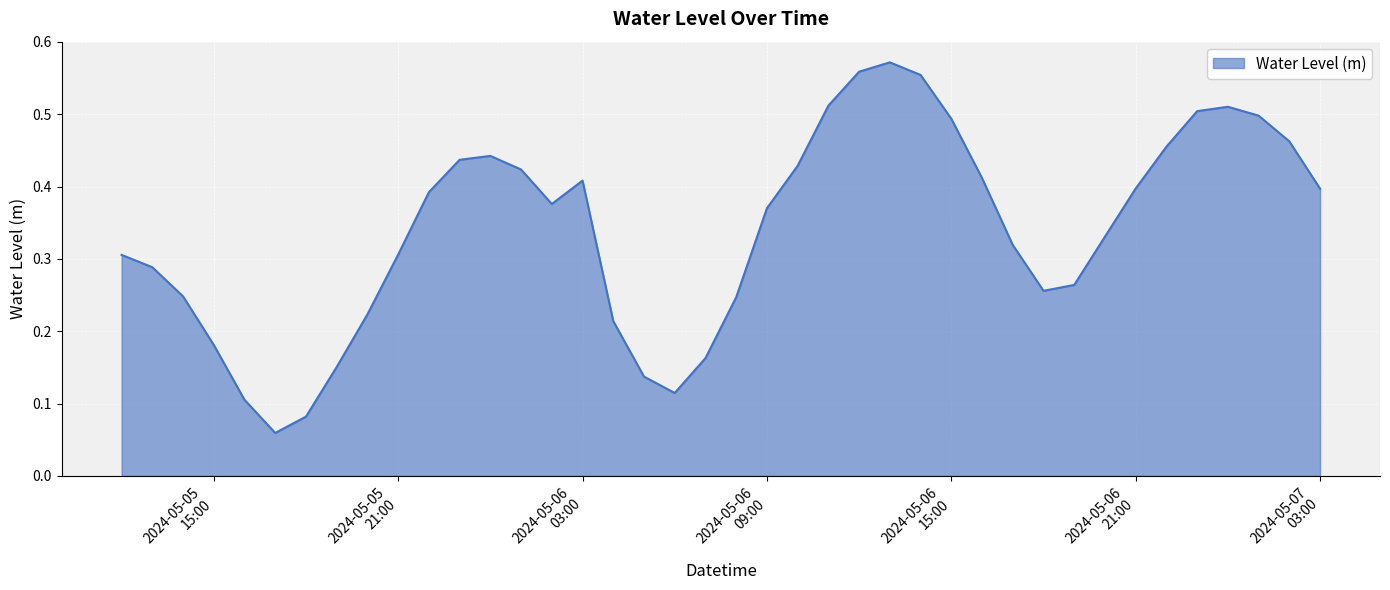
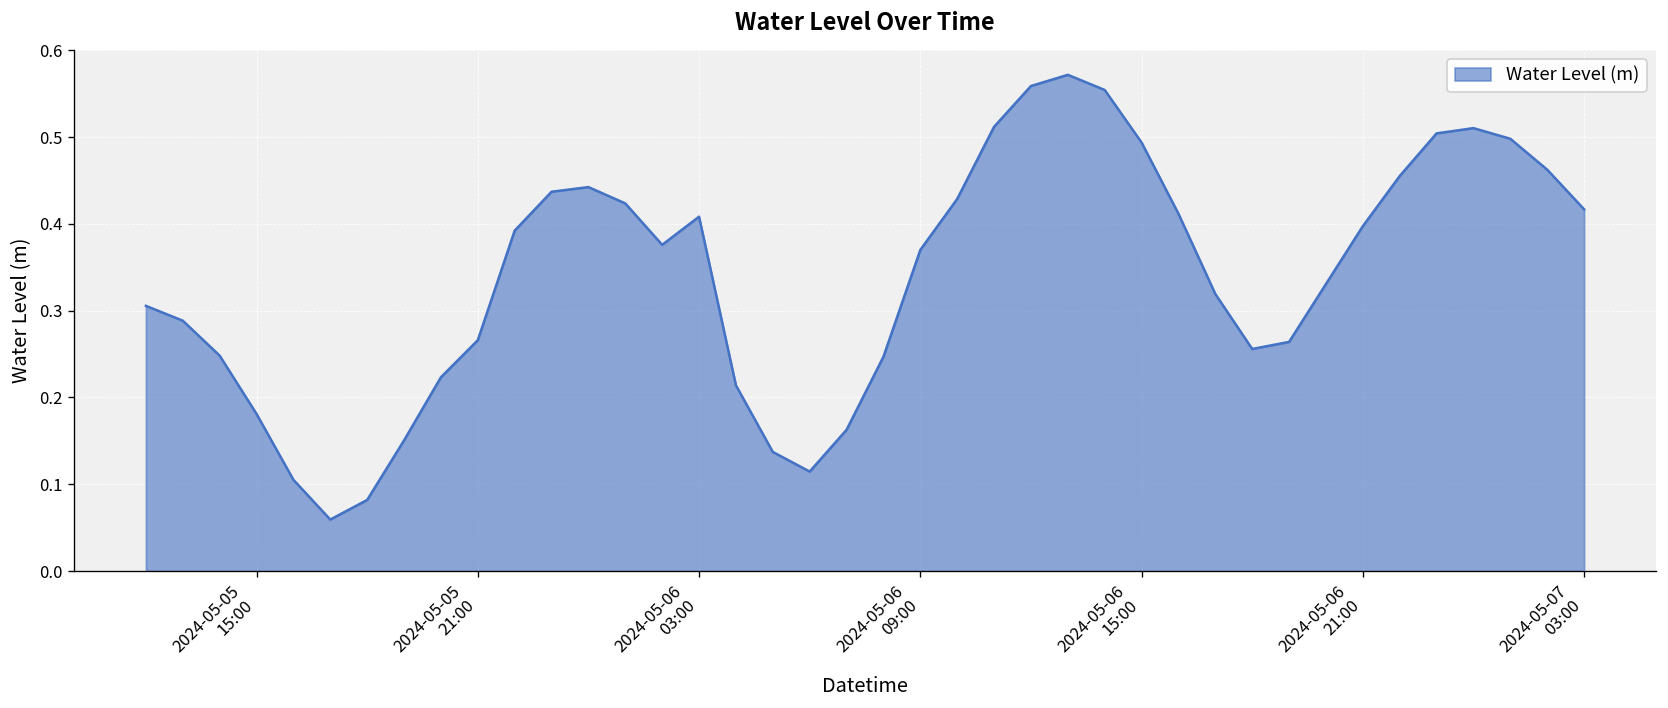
  {
    "2024-05-05 15:00": 0.18,
-   "2024-05-05 21:00": 0.31,
+   "2024-05-05 21:00": 0.27,
    "2024-05-06 03:00": 0.41,
    "2024-05-06 09:00": 0.37,
    "2024-05-06 15:00": 0.49,
    "2024-05-06 21:00": 0.40,
-   "2024-05-07 03:00": 0.40
+   "2024-05-07 03:00": 0.42
  }
